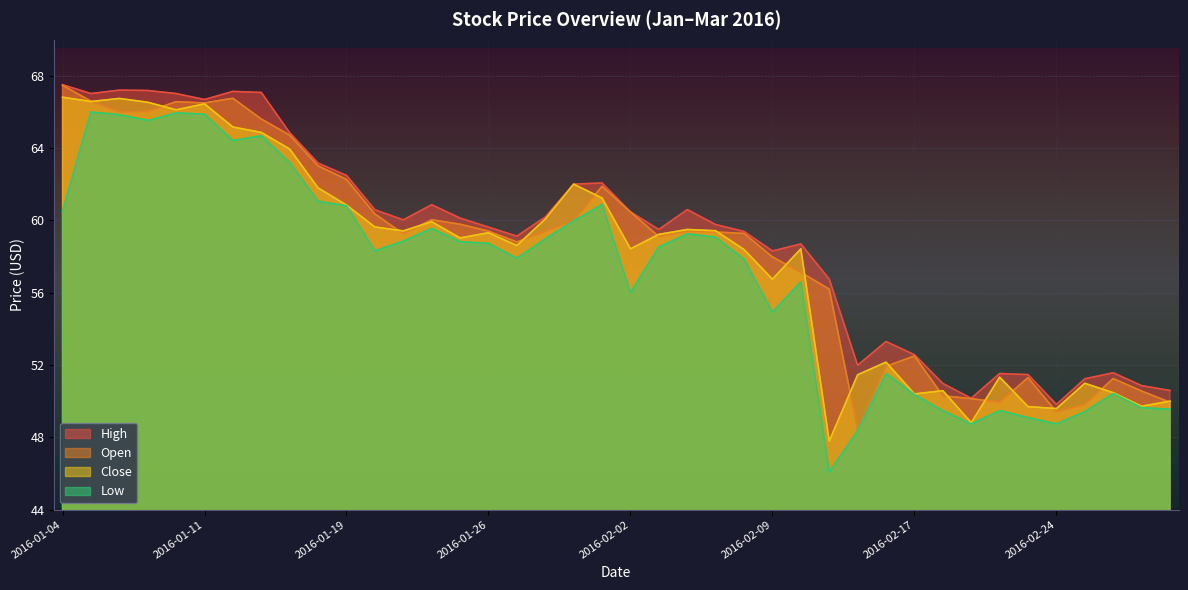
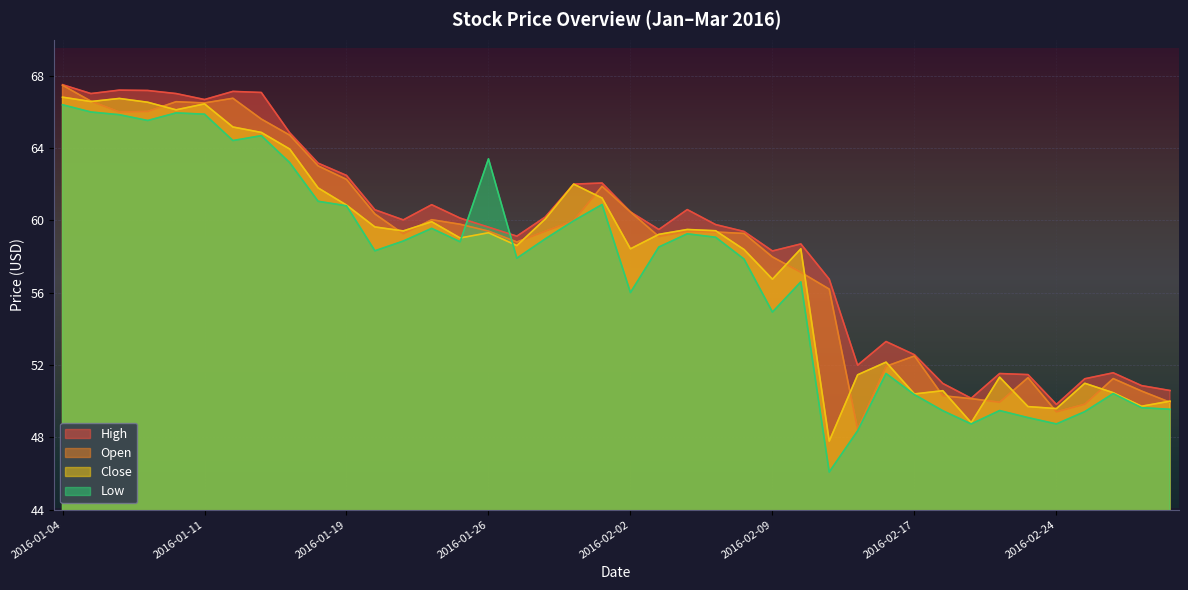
  {
    "Close": {
      "2016-01-04": 66.8,
      "2016-02-02": 58.4,
      "2016-02-09": 56.8,
      "2016-02-24": 49.6
    },
    "Low": {
-     "2016-01-04": 60.5,
+     "2016-01-04": 66.4,
      "2016-01-11": 65.9,
-     "2016-01-26": 58.7,
+     "2016-01-26": 63.4,
      "2016-02-02": 56.0,
      "2016-02-09": 54.9,
      "2016-02-24": 48.7
    }
  }
